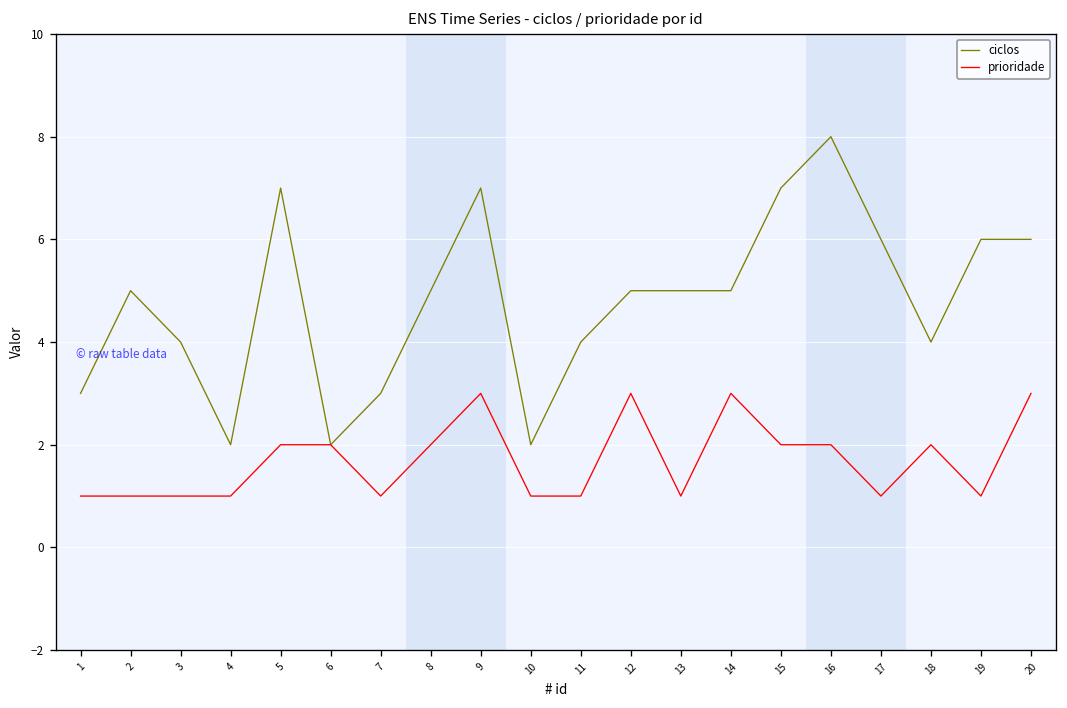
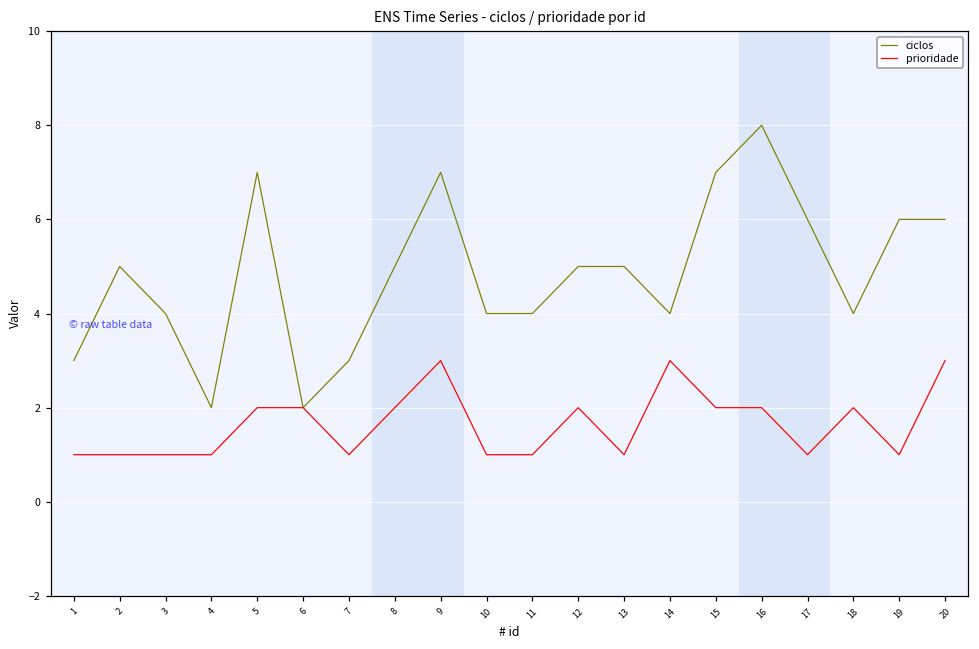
  {
    "ciclos": {
      "1": 3,
      "2": 5,
      "3": 4,
      "4": 2,
      "5": 7,
      "7": 3,
      "8": 5,
      "9": 7,
-     "10": 2,
+     "10": 4,
      "11": 4,
      "12": 5,
      "13": 5,
-     "14": 5,
+     "14": 4,
      "15": 7,
      "16": 8,
      "17": 6,
      "18": 4,
      "19": 6,
      "20": 6
    },
    "prioridade": {
      "1": 1,
      "2": 1,
      "3": 1,
      "4": 1,
      "5": 2,
      "7": 1,
      "8": 2,
      "9": 3,
      "10": 1,
      "11": 1,
-     "12": 3,
+     "12": 2,
      "13": 1,
      "14": 3,
      "15": 2,
      "16": 2,
      "17": 1,
      "18": 2,
      "19": 1,
      "20": 3
    }
  }
